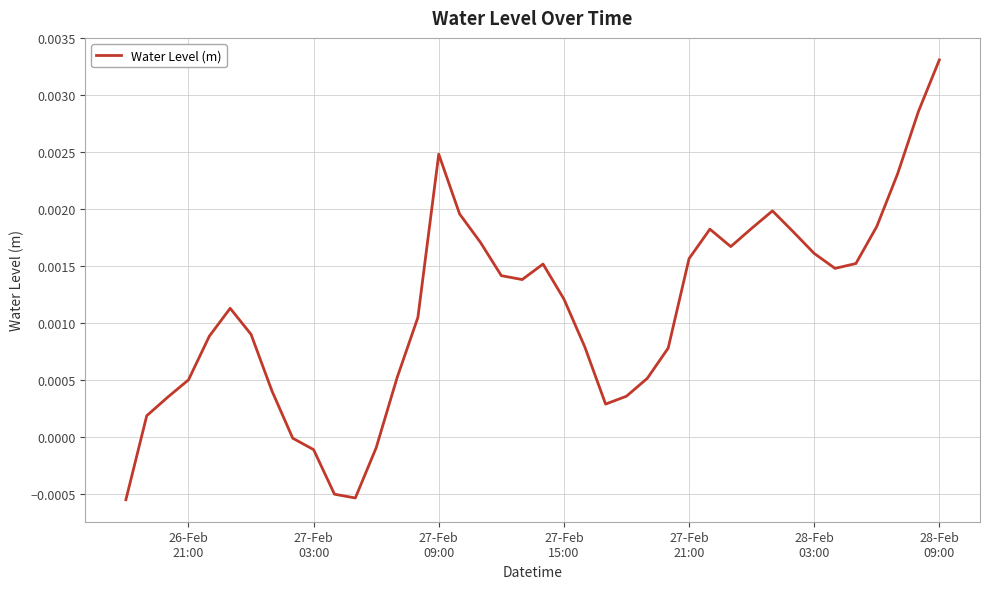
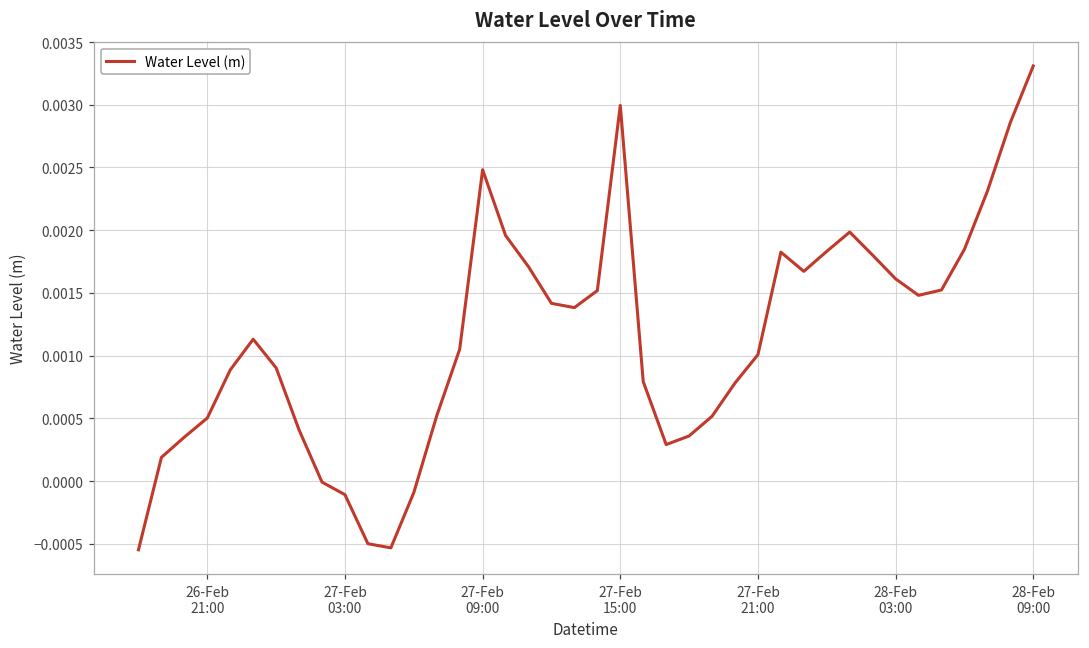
  {
    "26-Feb 21:00": 0.00050,
    "27-Feb 03:00": -0.00011,
    "27-Feb 09:00": 0.00248,
-   "27-Feb 15:00": 0.00121,
-   "27-Feb 21:00": 0.00157,
+   "27-Feb 15:00": 0.00299,
+   "27-Feb 21:00": 0.00101,
    "28-Feb 03:00": 0.00161,
    "28-Feb 09:00": 0.00331
  }
